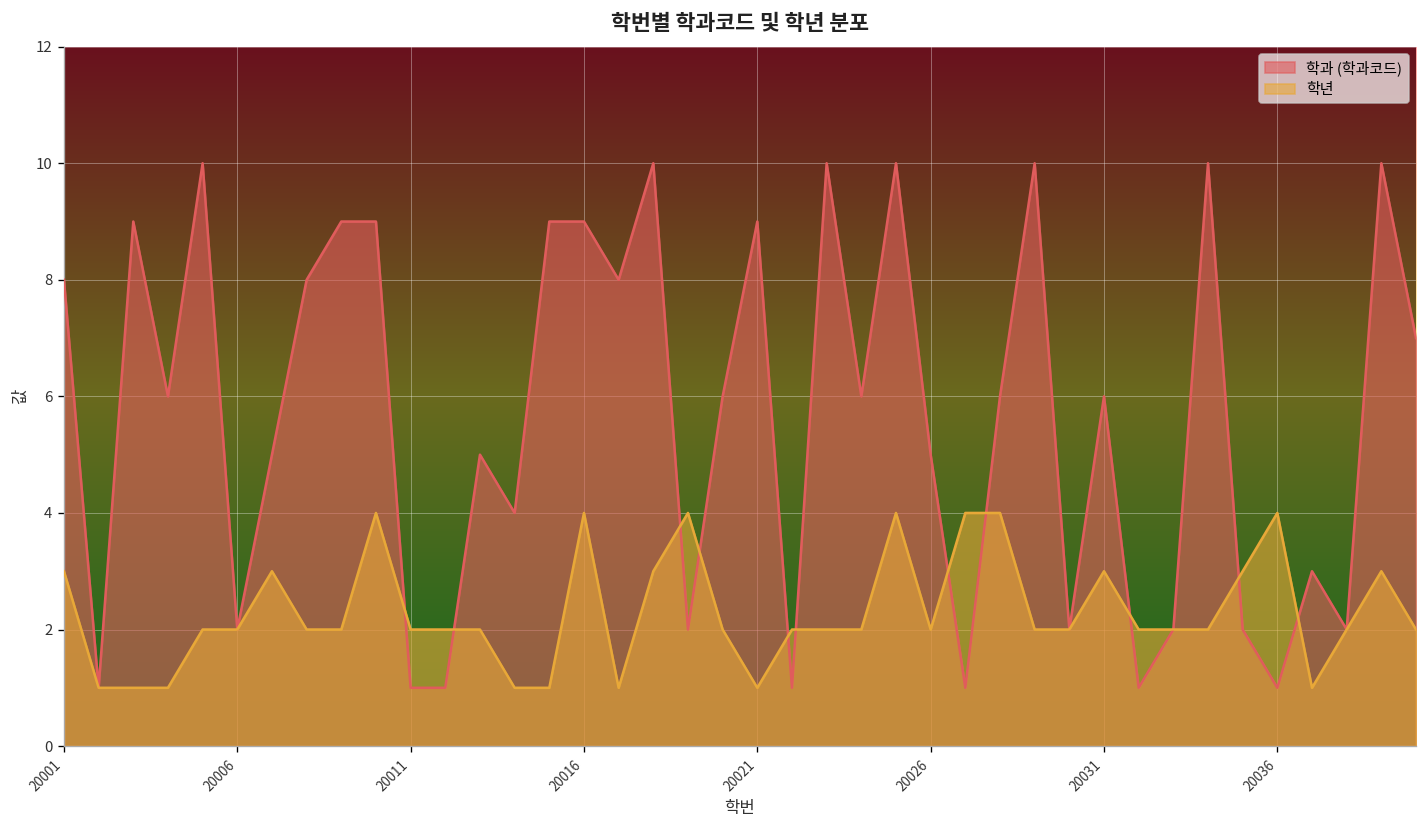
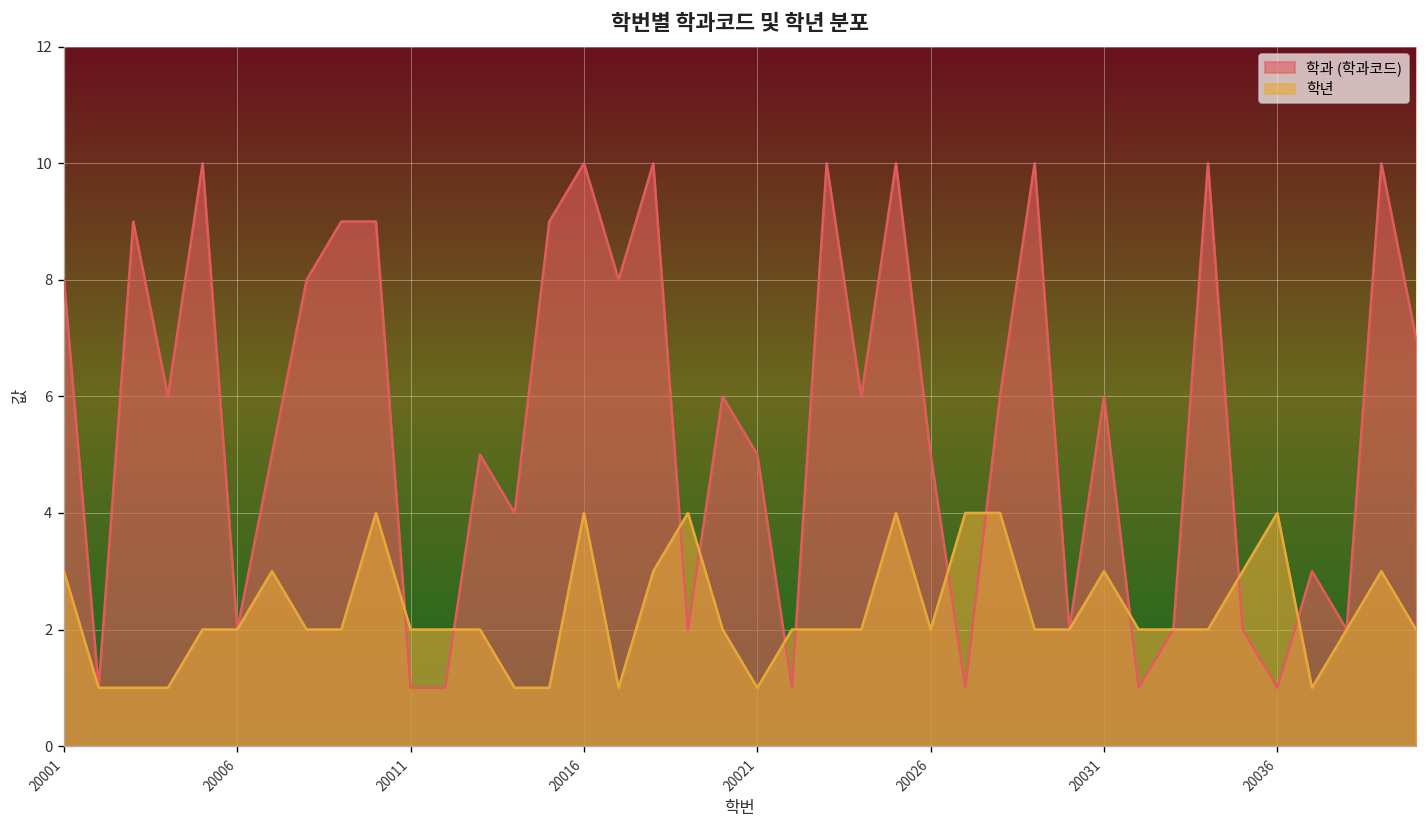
  {
    "학과 (학과코드)": {
      "20001": 8,
      "20011": 1,
-     "20016": 9,
-     "20021": 9,
+     "20016": 10,
+     "20021": 5,
      "20026": 5,
      "20031": 6,
      "20036": 1
    },
    "학년": {
      "20001": 3,
      "20011": 2,
      "20016": 4,
      "20021": 1,
      "20026": 2,
      "20031": 3,
      "20036": 4
    }
  }
